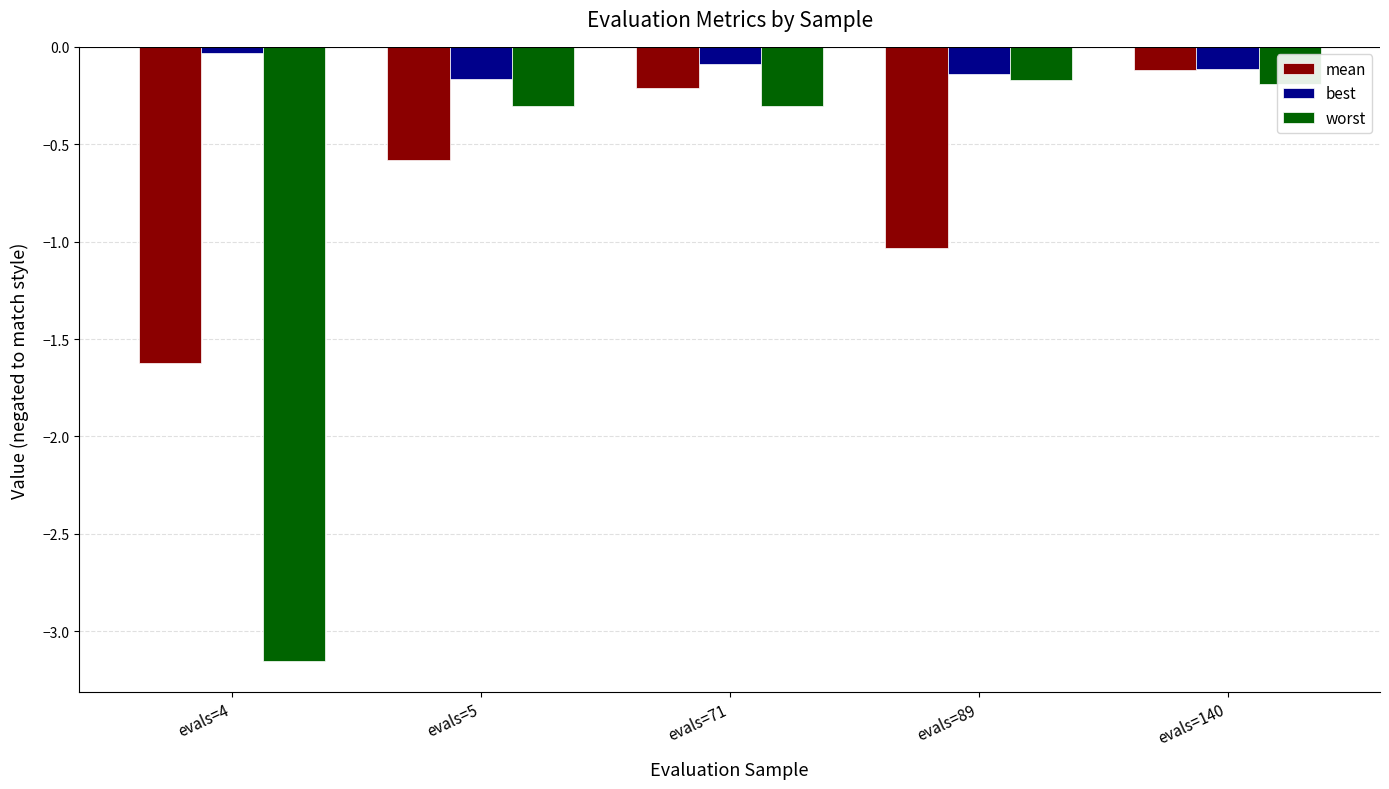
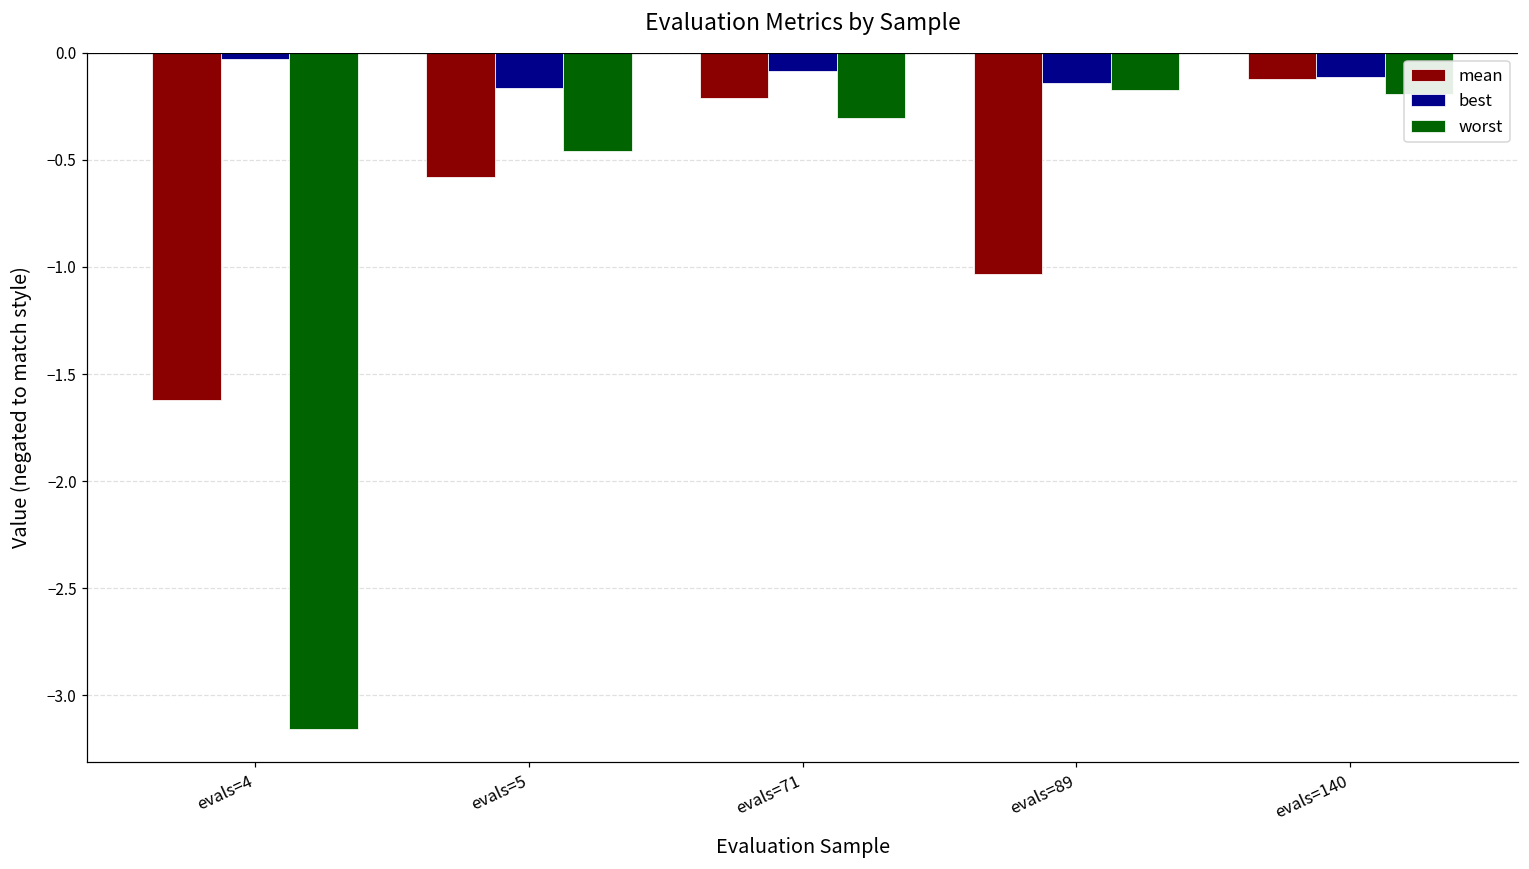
  {
    "mean": {
      "evals=4": -1.62,
      "evals=5": -0.58,
      "evals=71": -0.21,
      "evals=89": -1.03,
      "evals=140": -0.12
    },
    "best": {
      "evals=4": -0.03,
      "evals=5": -0.16,
      "evals=71": -0.09,
      "evals=89": -0.14,
      "evals=140": -0.11
    },
    "worst": {
      "evals=4": -3.15,
-     "evals=5": -0.31,
+     "evals=5": -0.46,
      "evals=71": -0.30,
      "evals=89": -0.17
    }
  }
